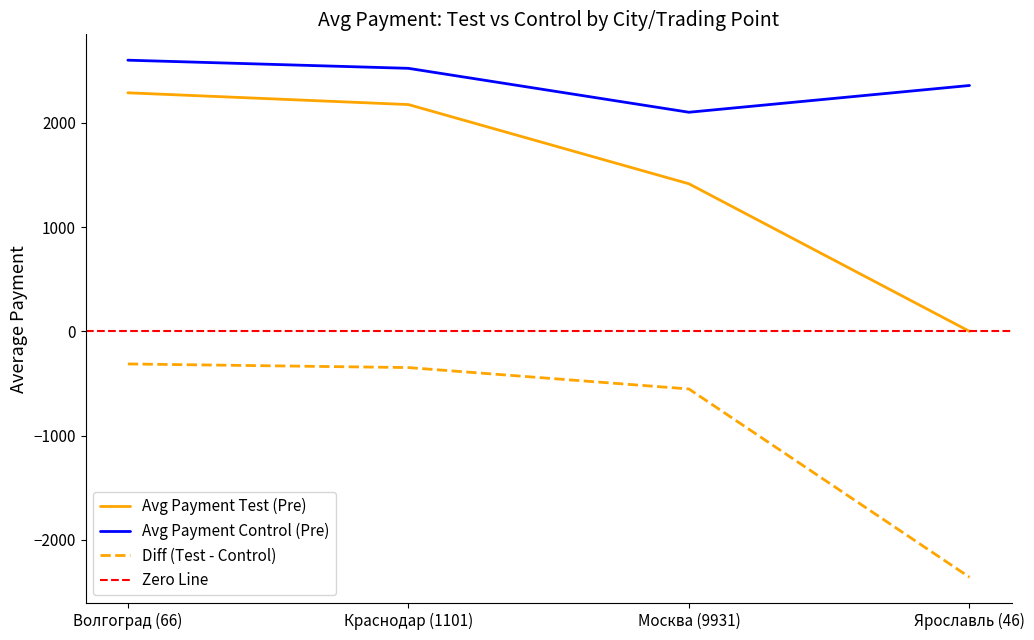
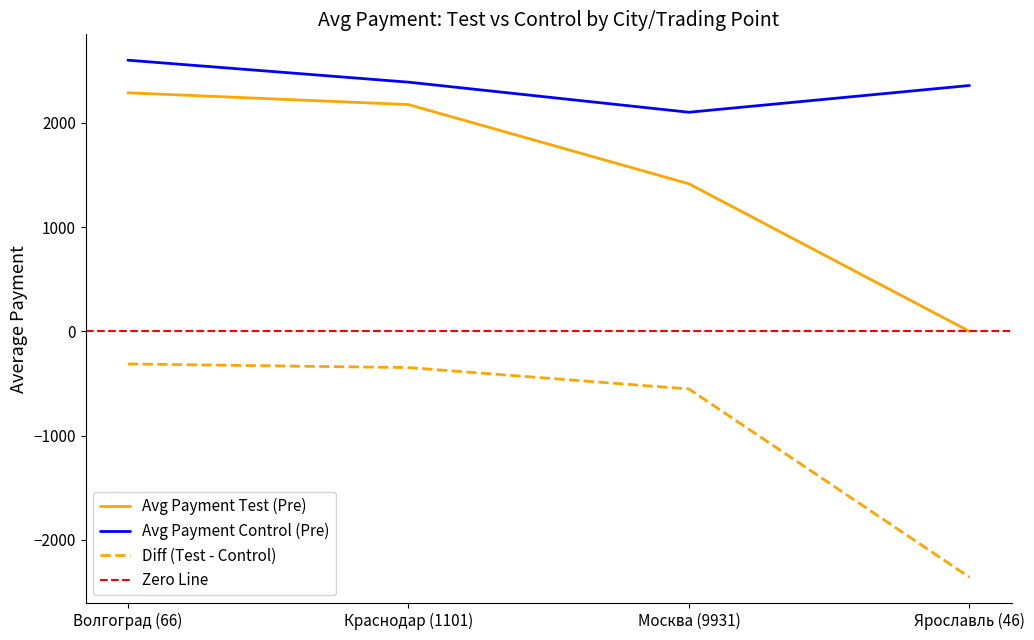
  {
    "Avg Payment Control (Pre)": {
      "Волгоград (66)": 2600,
-     "Краснодар (1101)": 2520,
+     "Краснодар (1101)": 2390,
      "Москва (9931)": 2100,
      "Ярославль (46)": 2360
    }
  }
